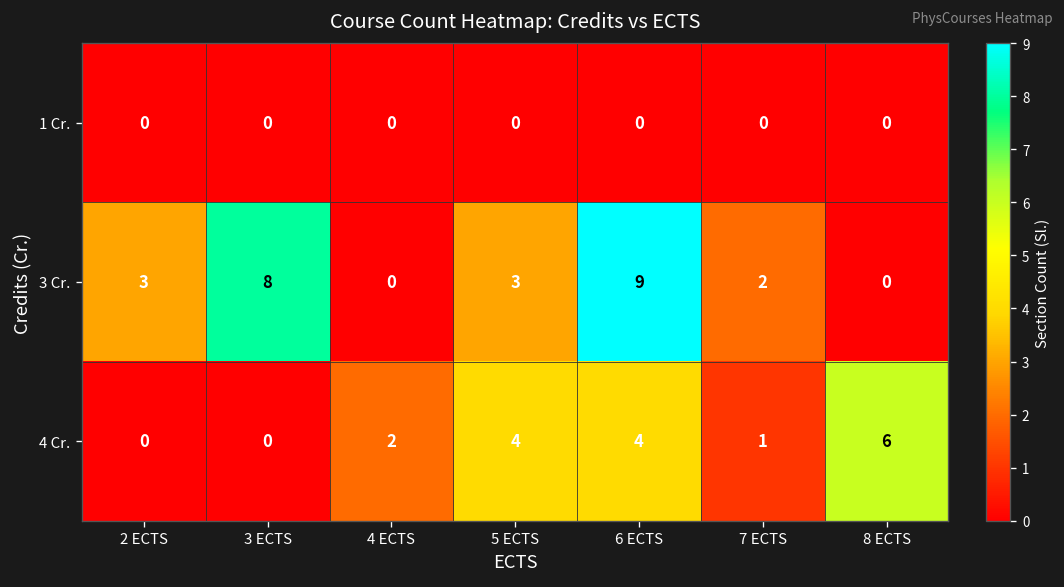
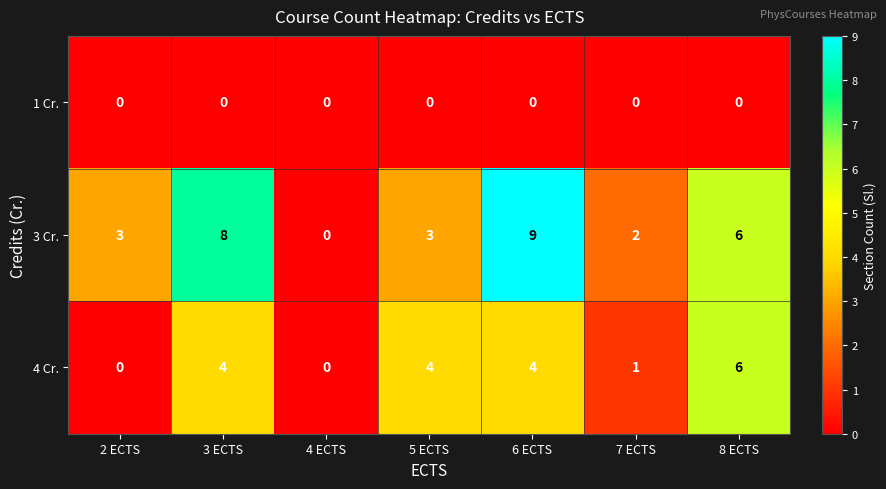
  {
    "1 Cr.": {
      "2 ECTS": 0,
      "3 ECTS": 0,
      "4 ECTS": 0,
      "5 ECTS": 0,
      "6 ECTS": 0,
      "7 ECTS": 0,
      "8 ECTS": 0
    },
    "3 Cr.": {
      "2 ECTS": 3,
      "3 ECTS": 8,
      "4 ECTS": 0,
      "5 ECTS": 3,
      "6 ECTS": 9,
      "7 ECTS": 2,
-     "8 ECTS": 0
+     "8 ECTS": 6
    },
    "4 Cr.": {
      "2 ECTS": 0,
-     "3 ECTS": 0,
-     "4 ECTS": 2,
+     "3 ECTS": 4,
+     "4 ECTS": 0,
      "5 ECTS": 4,
      "6 ECTS": 4,
      "7 ECTS": 1,
      "8 ECTS": 6
    }
  }
